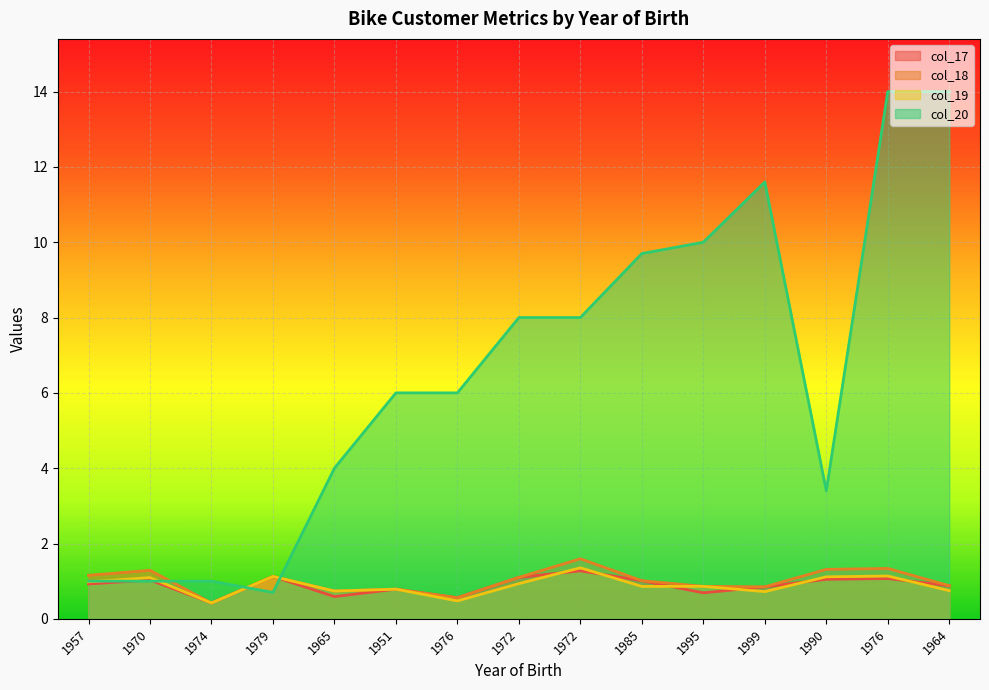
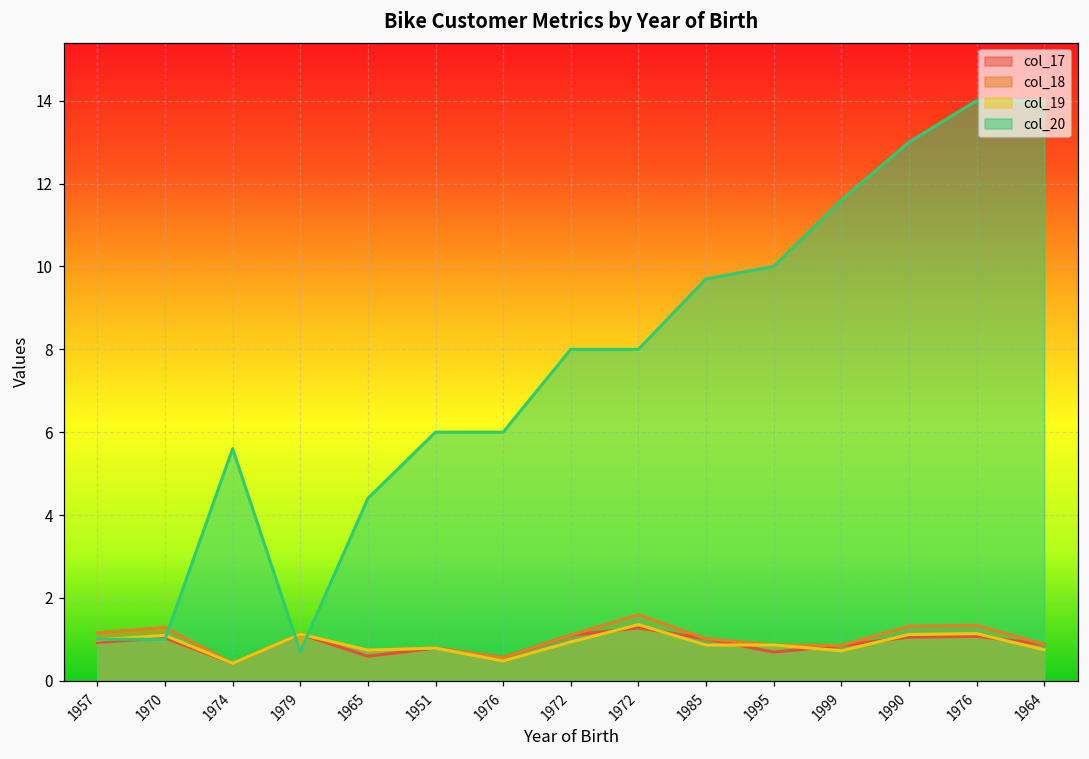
  {
    "col_20": {
-     "1974": 1.0,
+     "1974": 5.6,
      "1979": 0.7,
-     "1965": 4.0,
+     "1965": 4.4,
      "1951": 6.0,
      "1985": 9.7,
      "1995": 10.0,
      "1999": 11.6,
-     "1990": 3.4
+     "1990": 13.0
    }
  }
